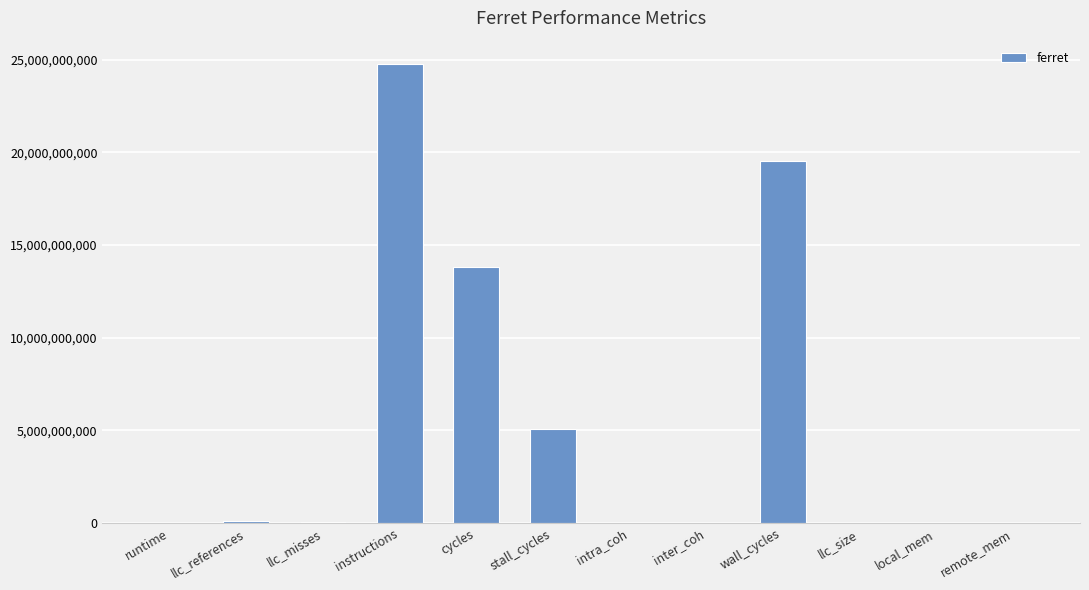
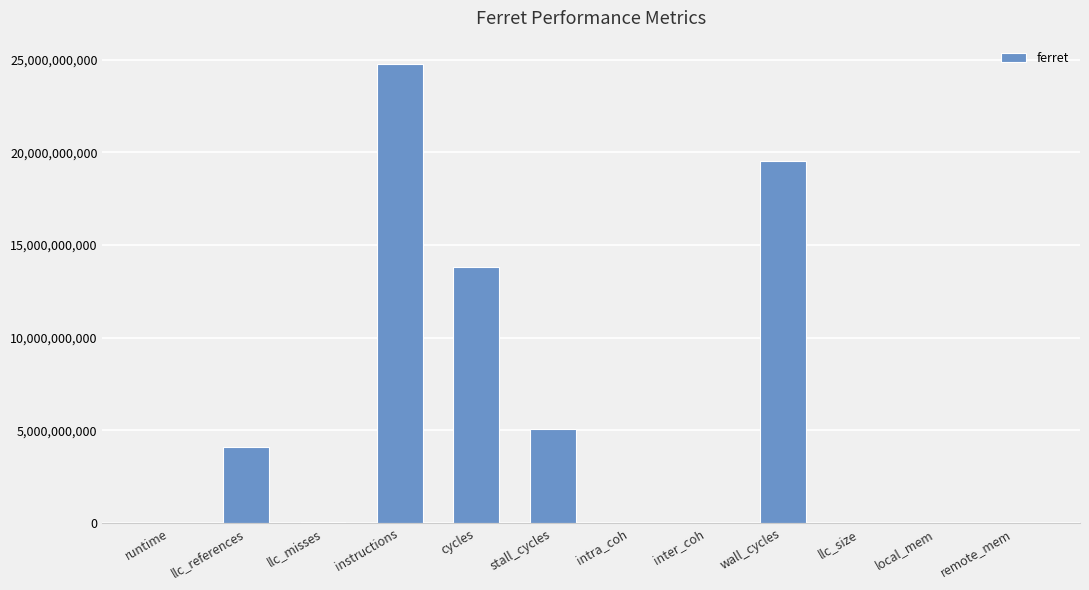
  {
-   "llc_references": "100,000,000",
+   "llc_references": "4,100,000,000",
    "instructions": "24,800,000,000",
    "cycles": "13,800,000,000",
    "stall_cycles": "5,100,000,000",
    "wall_cycles": "19,500,000,000"
  }
